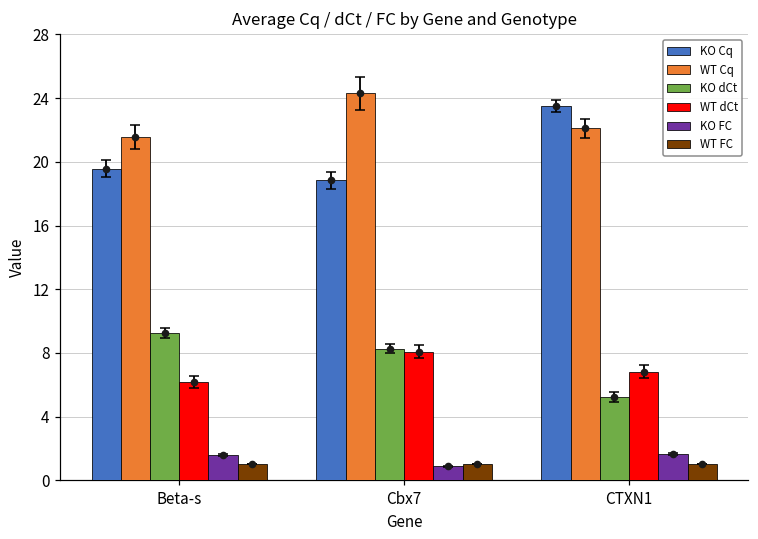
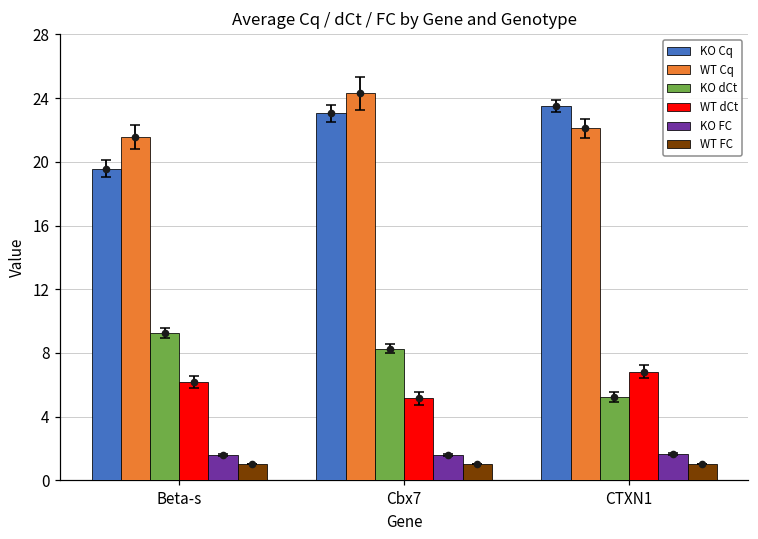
  {
    "KO Cq": {
      "Beta-s": 19.6,
-     "Cbx7": 18.9,
+     "Cbx7": 23.0,
      "CTXN1": 23.5
    },
    "WT Cq": {
      "Beta-s": 21.6,
      "Cbx7": 24.3,
      "CTXN1": 22.1
    },
    "KO dCt": {
      "Beta-s": 9.3,
      "Cbx7": 8.3,
      "CTXN1": 5.2
    },
    "WT dCt": {
      "Beta-s": 6.2,
-     "Cbx7": 8.1,
+     "Cbx7": 5.1,
      "CTXN1": 6.8
    },
    "KO FC": {
      "Beta-s": 1.6,
-     "Cbx7": 0.9,
+     "Cbx7": 1.6,
      "CTXN1": 1.7
    },
    "WT FC": {
      "Beta-s": 1.0,
      "Cbx7": 1.0,
      "CTXN1": 1.0
    }
  }
